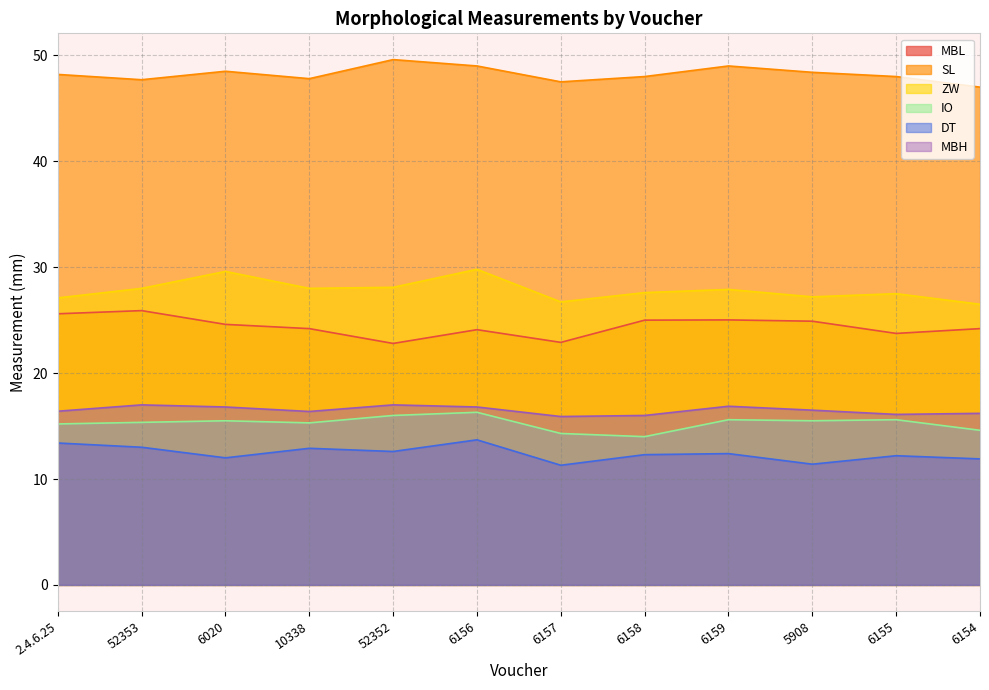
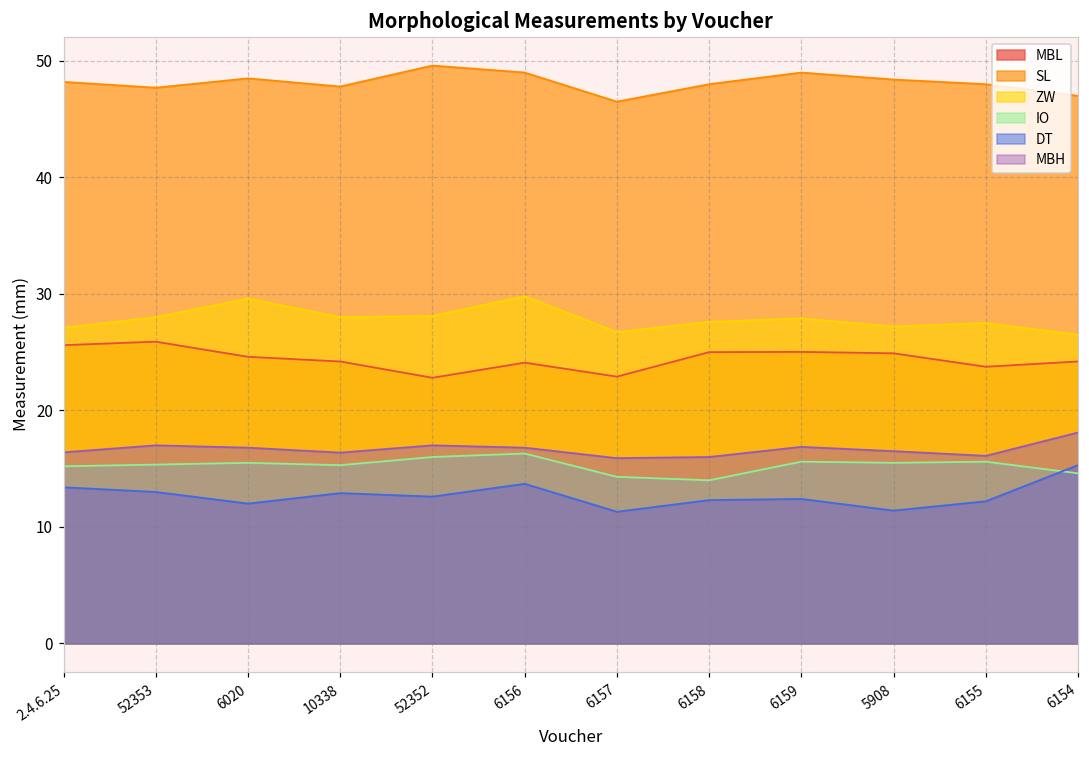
  {
    "MBL": {
      "2.4.6.25": 25.6,
      "52353": 25.9,
      "6020": 24.6,
      "10338": 24.2,
      "52352": 22.8,
      "6156": 24.1,
      "6157": 22.9,
      "6158": 25.0,
      "6159": 25.0,
      "5908": 24.9,
      "6155": 23.7,
      "6154": 24.2
    },
    "SL": {
      "2.4.6.25": 48.2,
      "52353": 47.7,
      "6020": 48.5,
      "10338": 47.8,
      "52352": 49.6,
      "6156": 49.0,
-     "6157": 47.5,
+     "6157": 46.5,
      "6158": 48.0,
      "6159": 49.0,
      "5908": 48.4,
      "6155": 48.0,
      "6154": 47.0
    },
    "ZW": {
      "2.4.6.25": 27.1,
      "52353": 28.0,
      "6020": 29.6,
      "10338": 28.0,
      "52352": 28.1,
      "6156": 29.8,
      "6157": 26.7,
      "6158": 27.6,
      "6159": 27.9,
      "5908": 27.2,
      "6155": 27.5,
      "6154": 26.5
    },
    "IO": {
      "2.4.6.25": 15.2,
      "52353": 15.3,
      "6020": 15.5,
      "10338": 15.3,
      "52352": 16.0,
      "6156": 16.3,
      "6157": 14.3,
      "6158": 14.0,
      "6159": 15.6,
      "5908": 15.5,
      "6155": 15.6,
      "6154": 14.6
    },
    "DT": {
      "2.4.6.25": 13.4,
      "52353": 13.0,
      "6020": 12.0,
      "10338": 12.9,
      "52352": 12.6,
      "6156": 13.7,
      "6157": 11.3,
      "6158": 12.3,
      "6159": 12.4,
      "5908": 11.4,
      "6155": 12.2,
-     "6154": 11.9
+     "6154": 15.3
    },
    "MBH": {
      "2.4.6.25": 16.4,
      "52353": 17.0,
      "6020": 16.8,
      "10338": 16.4,
      "52352": 17.0,
      "6156": 16.8,
      "6157": 15.9,
      "6158": 16.0,
      "6159": 16.9,
      "5908": 16.5,
      "6155": 16.1,
-     "6154": 16.2
+     "6154": 18.1
    }
  }
